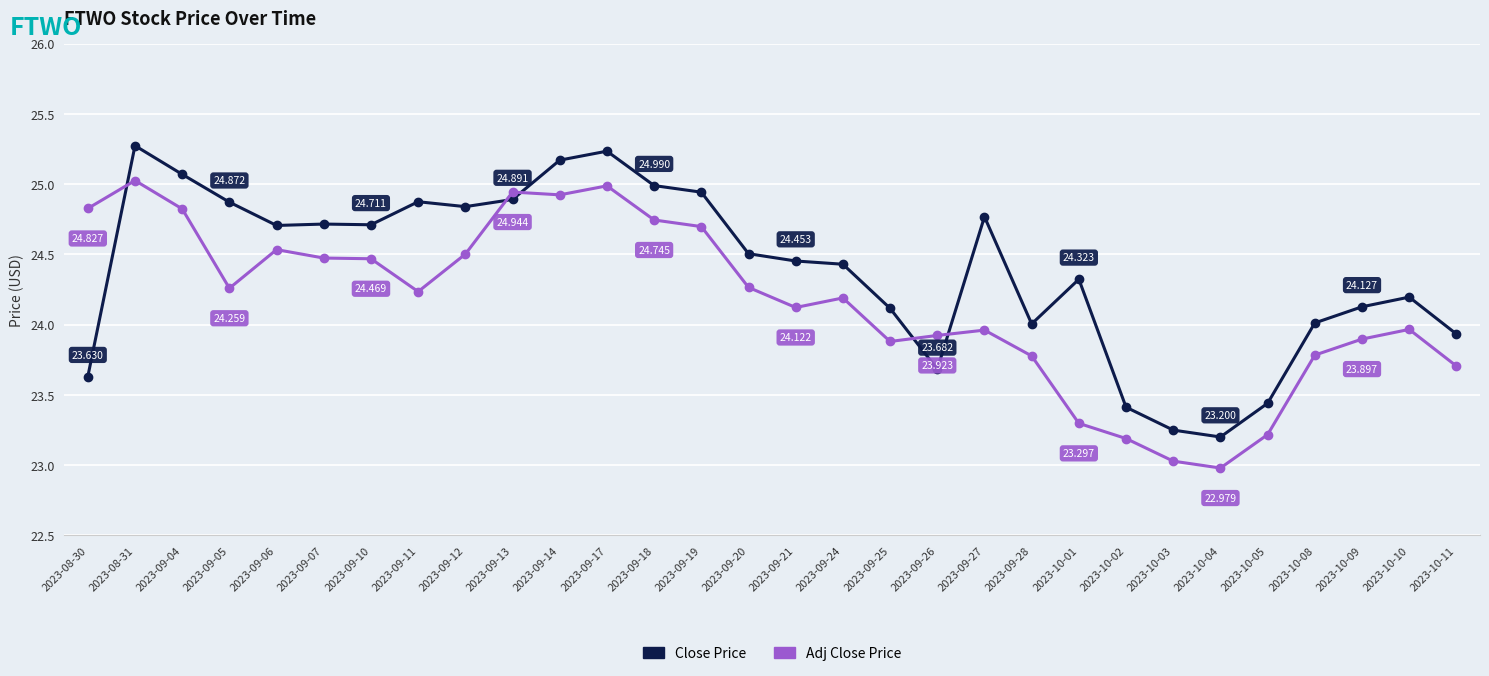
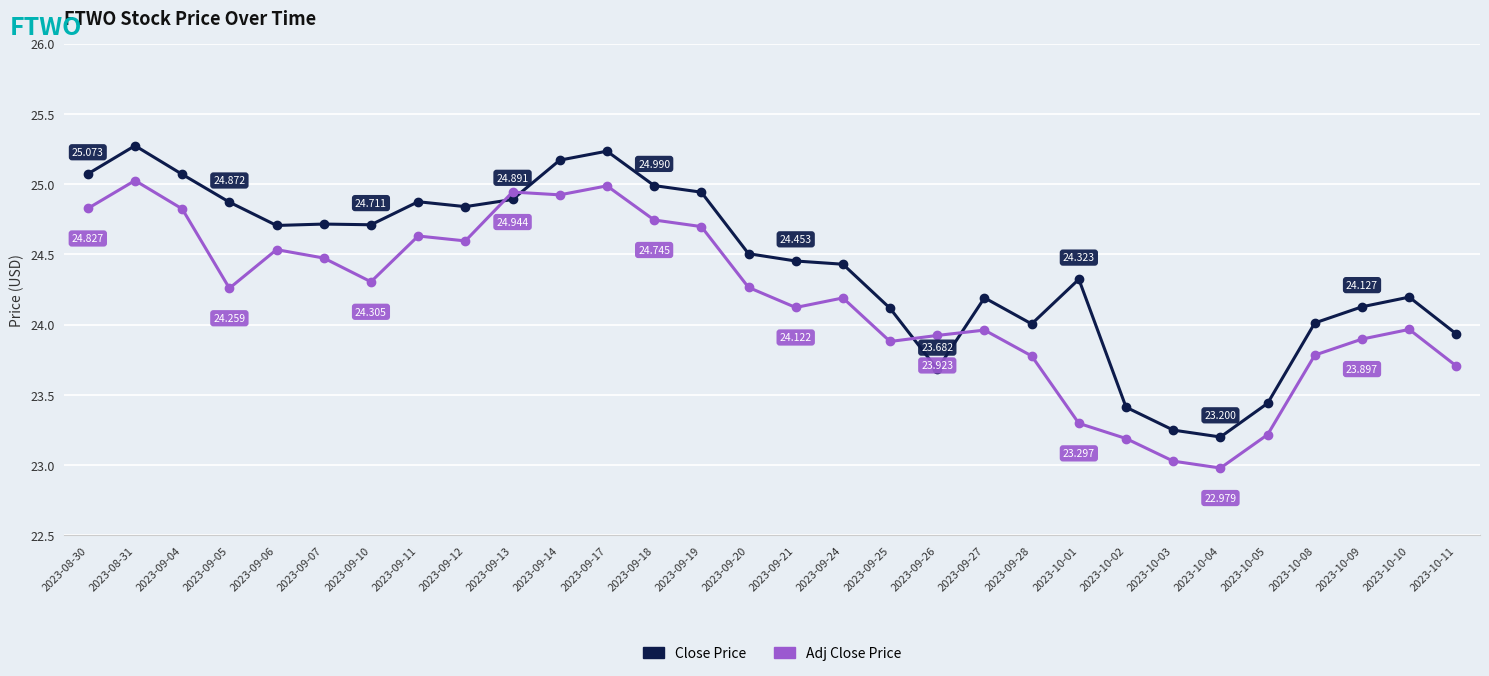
  {
    "Close Price": {
-     "2023-08-30": 23.630,
-     "2023-09-27": 24.77
+     "2023-08-30": 25.073,
+     "2023-09-27": 24.19
    },
    "Adj Close Price": {
-     "2023-09-10": 24.469,
-     "2023-09-11": 24.24,
-     "2023-09-12": 24.50
+     "2023-09-10": 24.305,
+     "2023-09-11": 24.63,
+     "2023-09-12": 24.60
    }
  }
